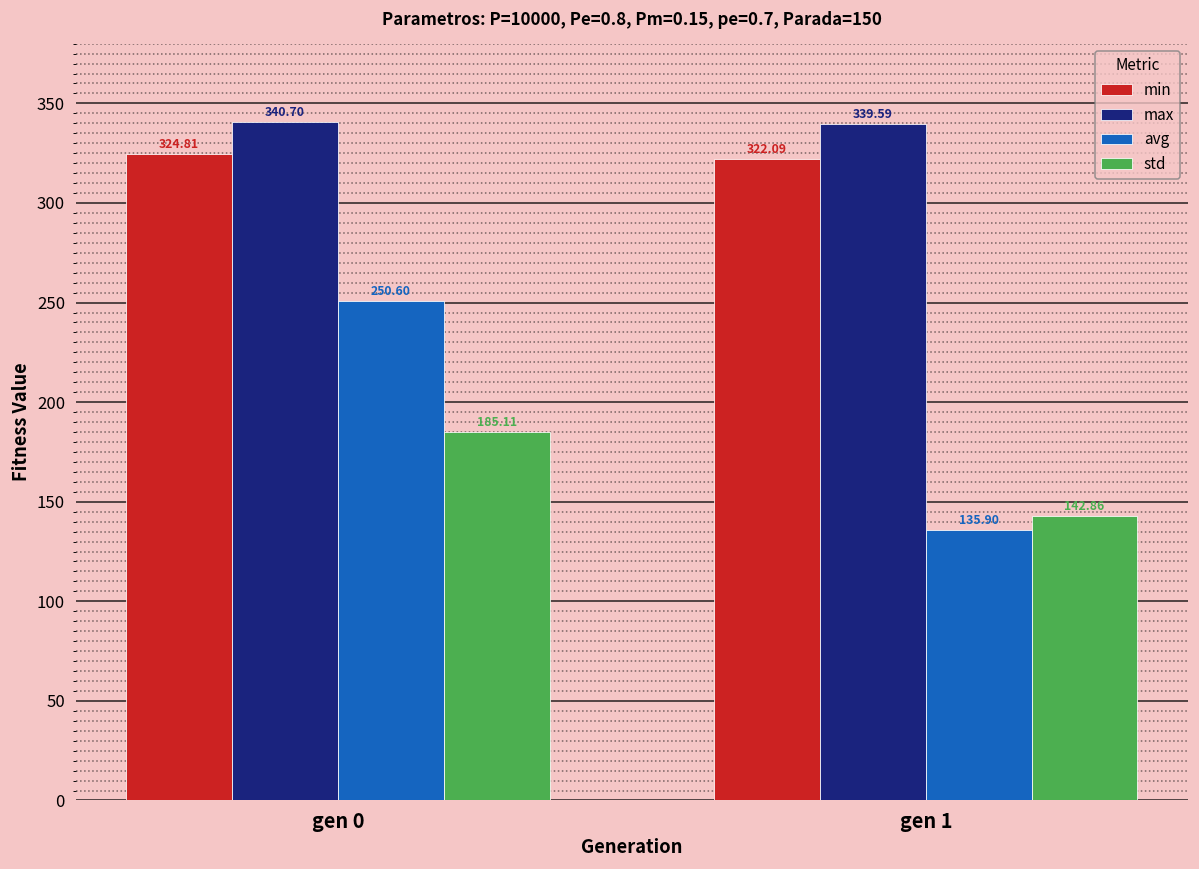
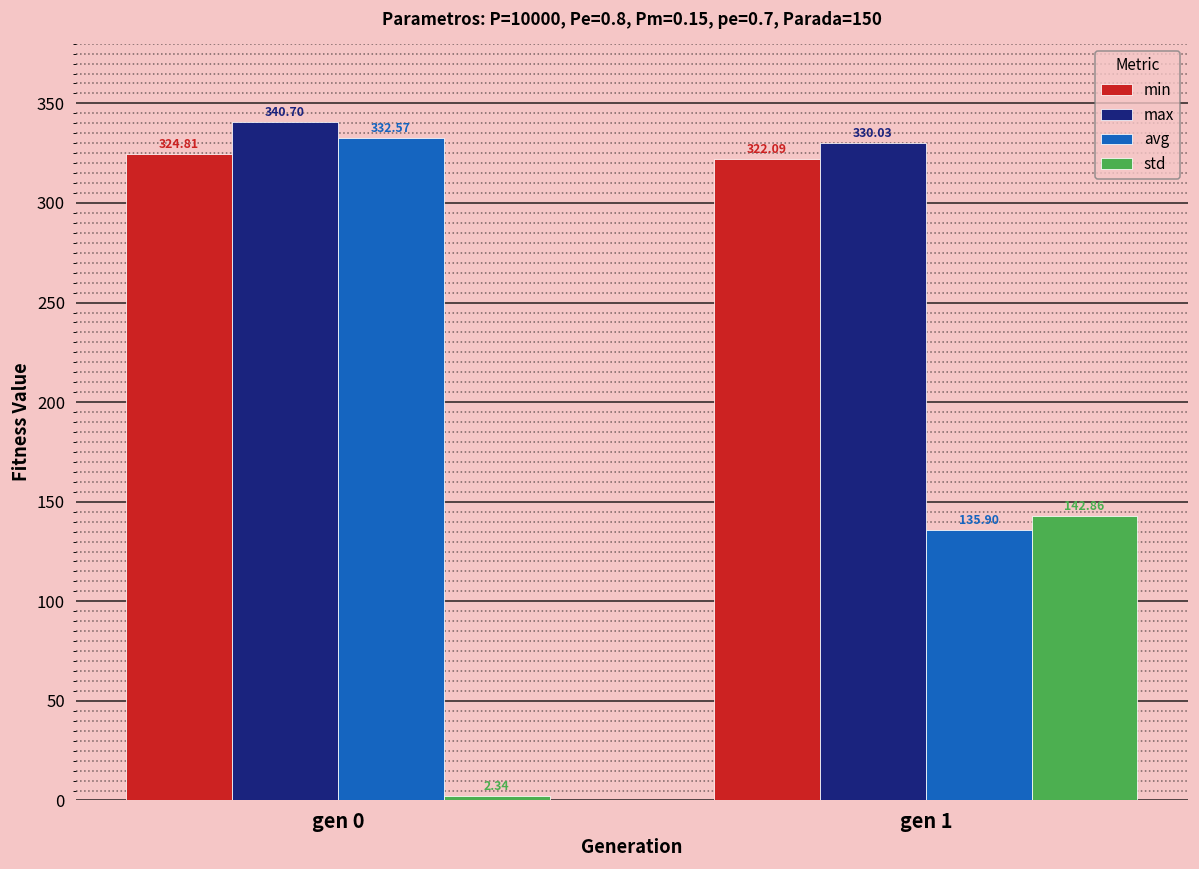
  {
    "min": {
      "gen 0": 324.81,
      "gen 1": 322.09
    },
    "max": {
      "gen 0": 340.70,
-     "gen 1": 339.59
+     "gen 1": 330.03
    },
    "avg": {
-     "gen 0": 250.60,
+     "gen 0": 332.57,
      "gen 1": 135.90
    },
    "std": {
-     "gen 0": 185.11,
+     "gen 0": 2.34,
      "gen 1": 142.86
    }
  }
